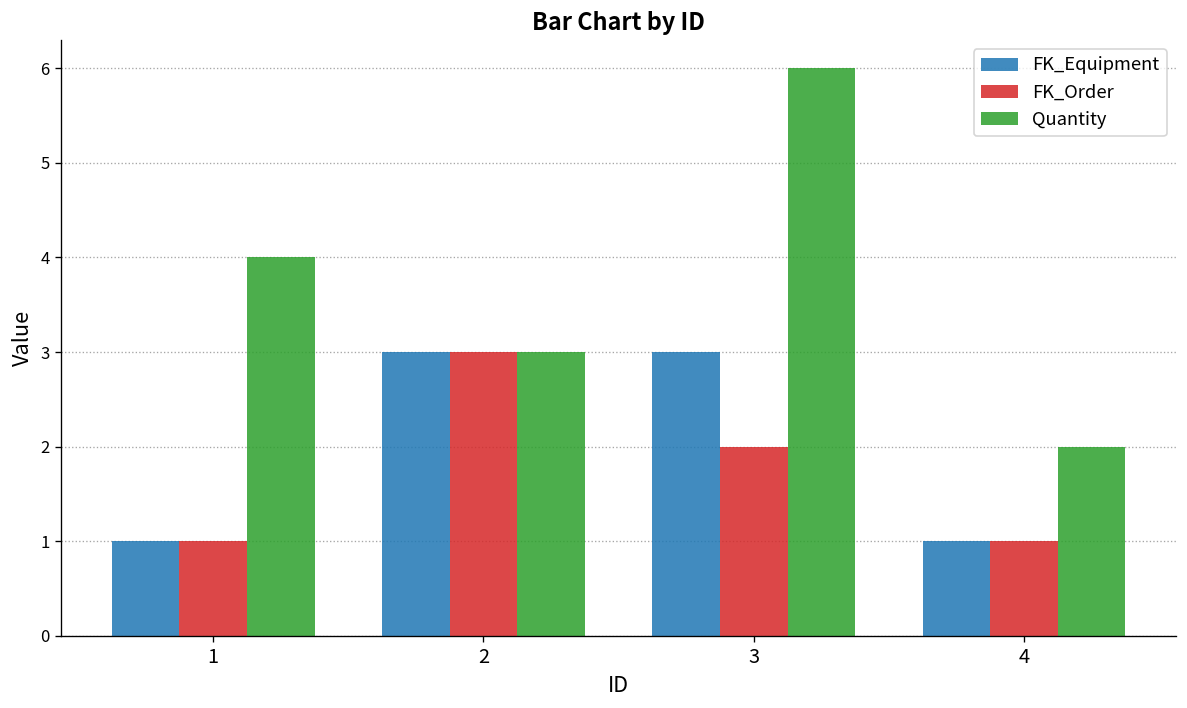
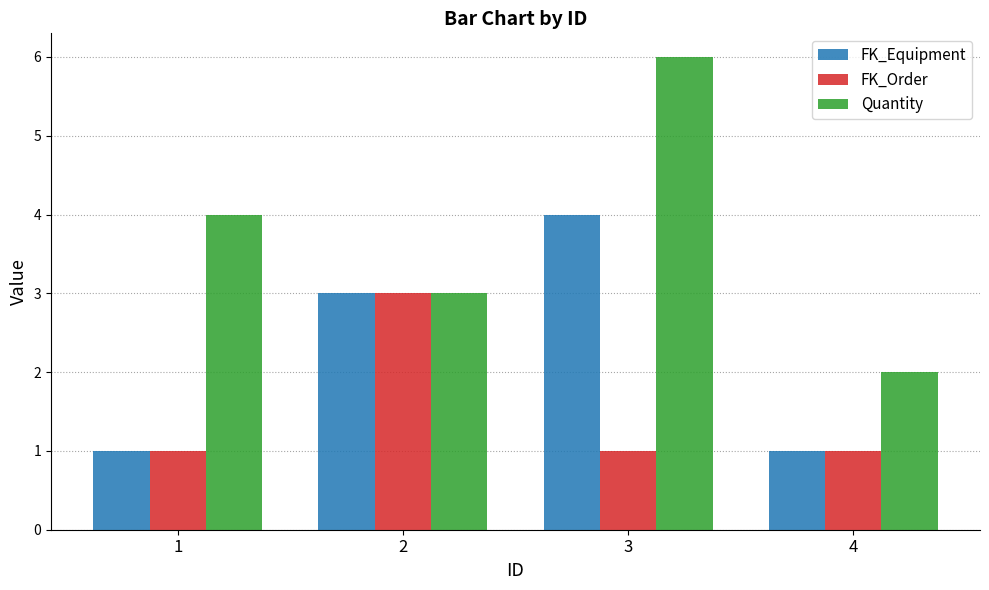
  {
    "FK_Equipment": {
      "1": 1,
      "2": 3,
-     "3": 3,
+     "3": 4,
      "4": 1
    },
    "FK_Order": {
      "1": 1,
      "2": 3,
-     "3": 2,
+     "3": 1,
      "4": 1
    },
    "Quantity": {
      "1": 4,
      "2": 3,
      "3": 6,
      "4": 2
    }
  }
